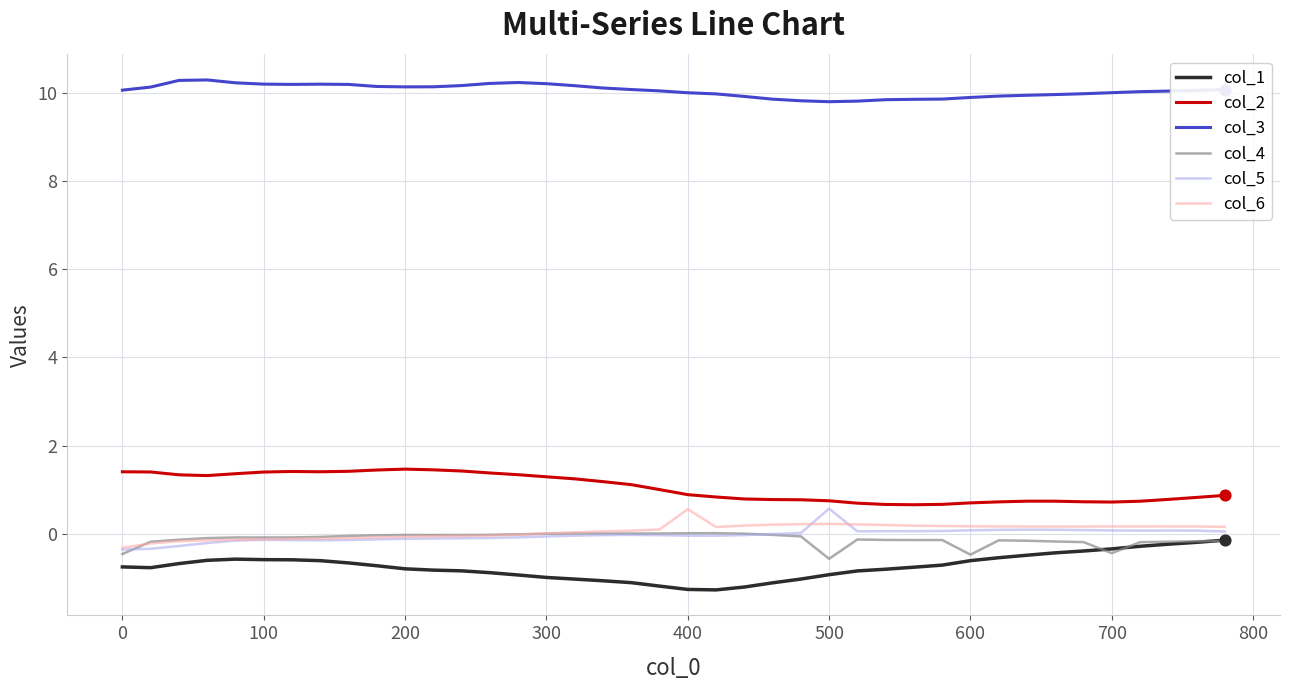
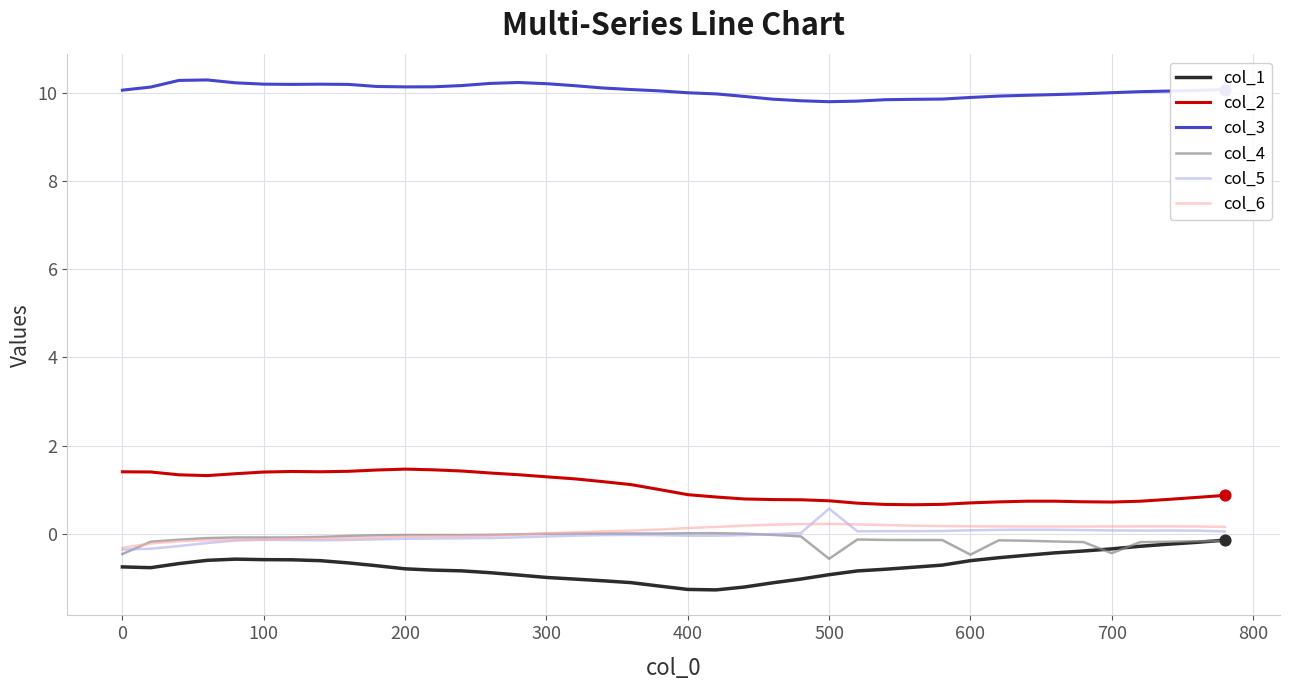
  {
    "col_4": {
      "0": -0.5,
      "500": -0.6,
      "600": -0.5,
      "700": -0.4
    },
    "col_5": {
      "300": -0.1,
      "500": 0.6,
      "600": 0.1,
      "700": 0.1
    },
    "col_6": {
-     "400": 0.6,
+     "400": 0.1,
      "500": 0.2,
      "600": 0.2,
      "700": 0.2
    }
  }
